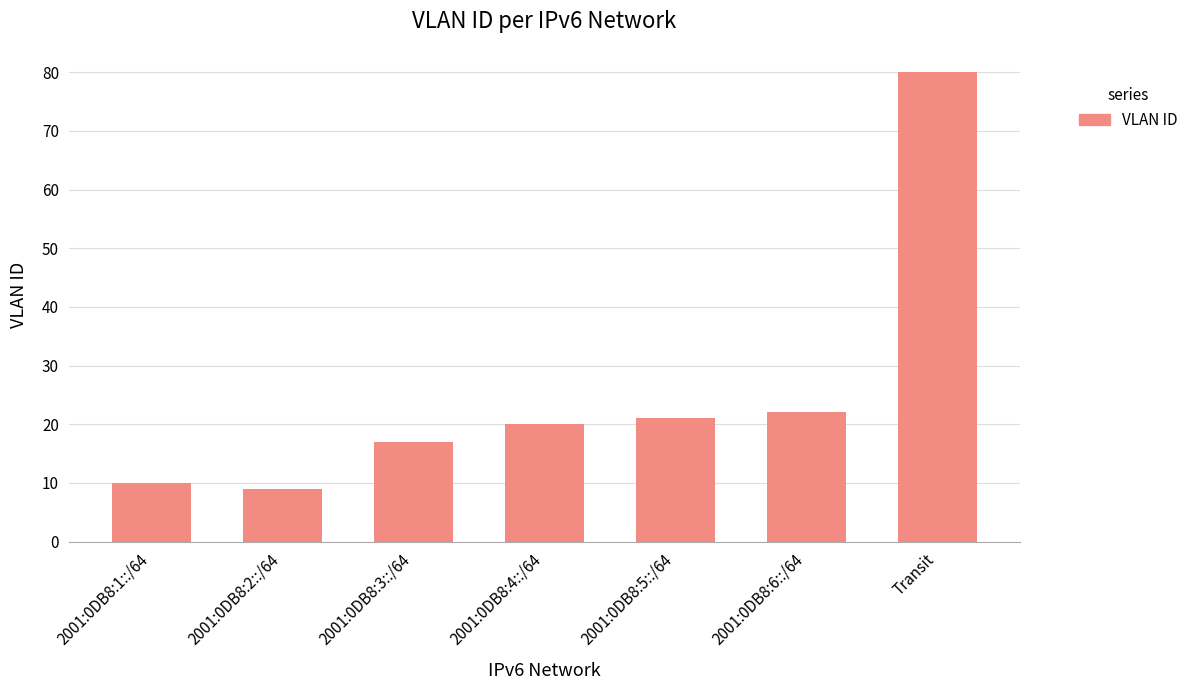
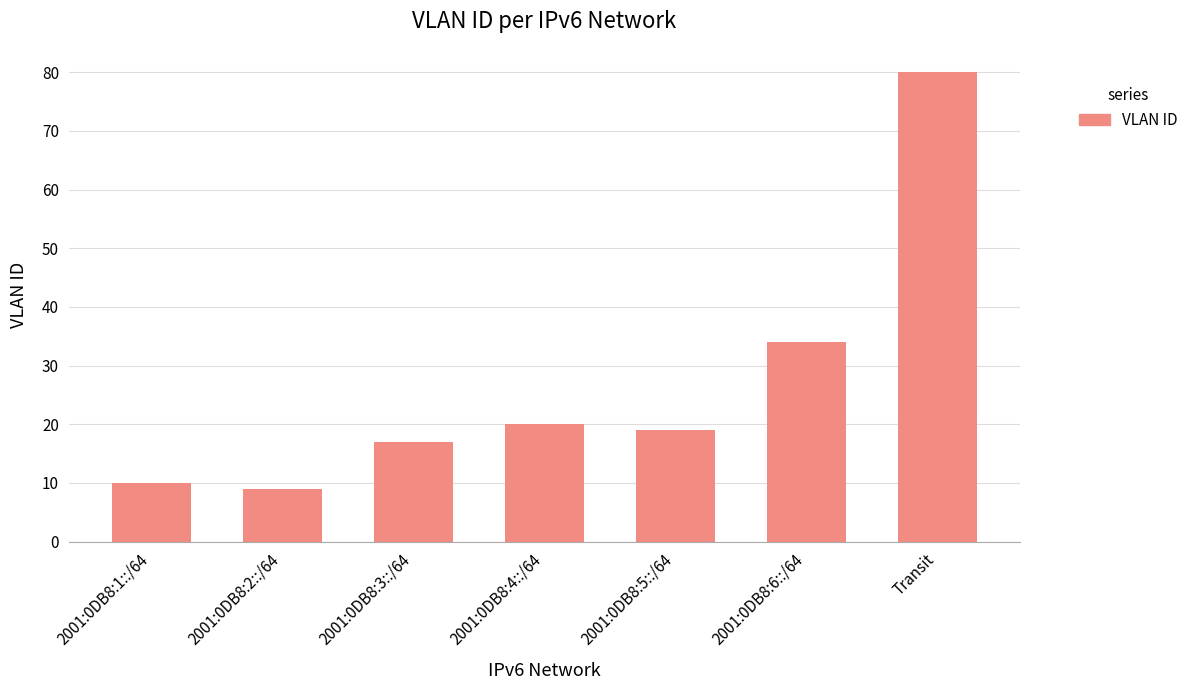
  {
    "2001:0DB8:1::/64": 10,
    "2001:0DB8:2::/64": 9,
    "2001:0DB8:3::/64": 17,
    "2001:0DB8:4::/64": 20,
-   "2001:0DB8:5::/64": 21,
-   "2001:0DB8:6::/64": 22,
+   "2001:0DB8:5::/64": 19,
+   "2001:0DB8:6::/64": 34,
    "Transit": 80
  }
